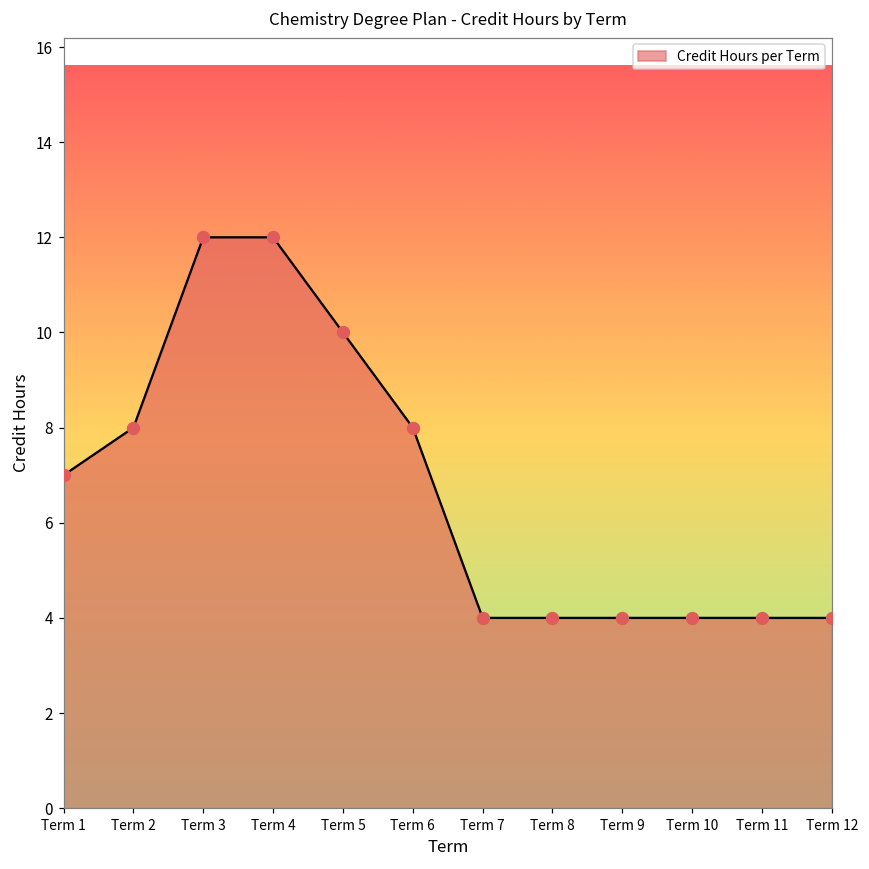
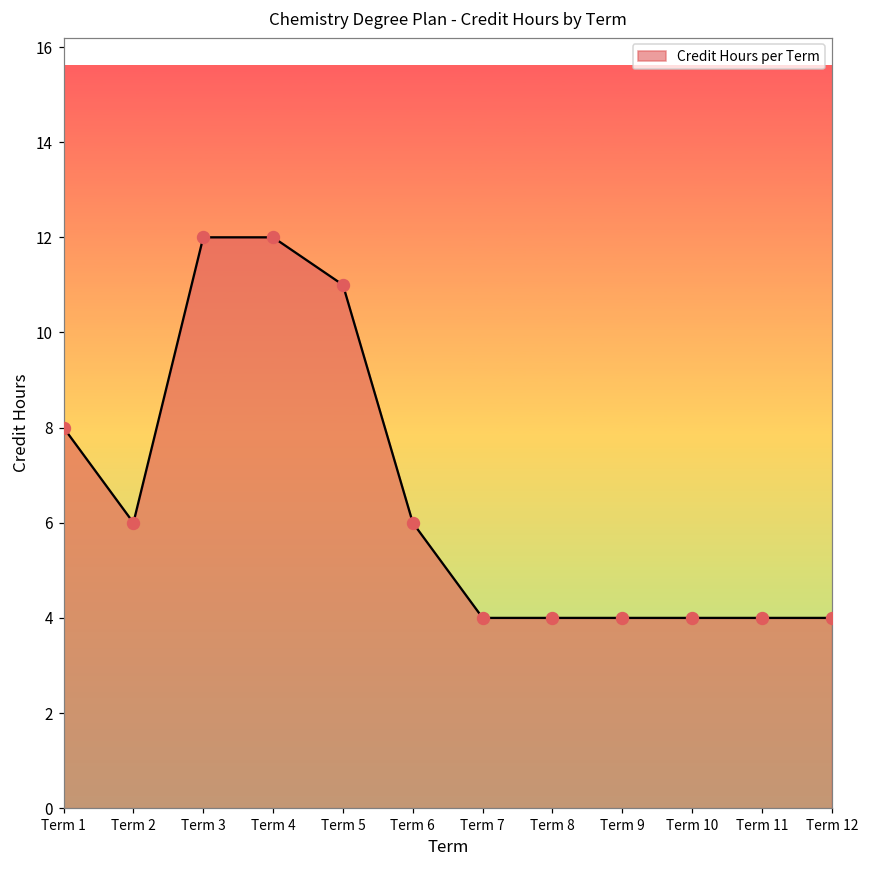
  {
-   "Term 1": 7,
-   "Term 2": 8,
+   "Term 1": 8,
+   "Term 2": 6,
    "Term 3": 12,
    "Term 4": 12,
-   "Term 5": 10,
-   "Term 6": 8,
+   "Term 5": 11,
+   "Term 6": 6,
    "Term 7": 4,
    "Term 8": 4,
    "Term 9": 4,
    "Term 10": 4,
    "Term 11": 4,
    "Term 12": 4
  }
